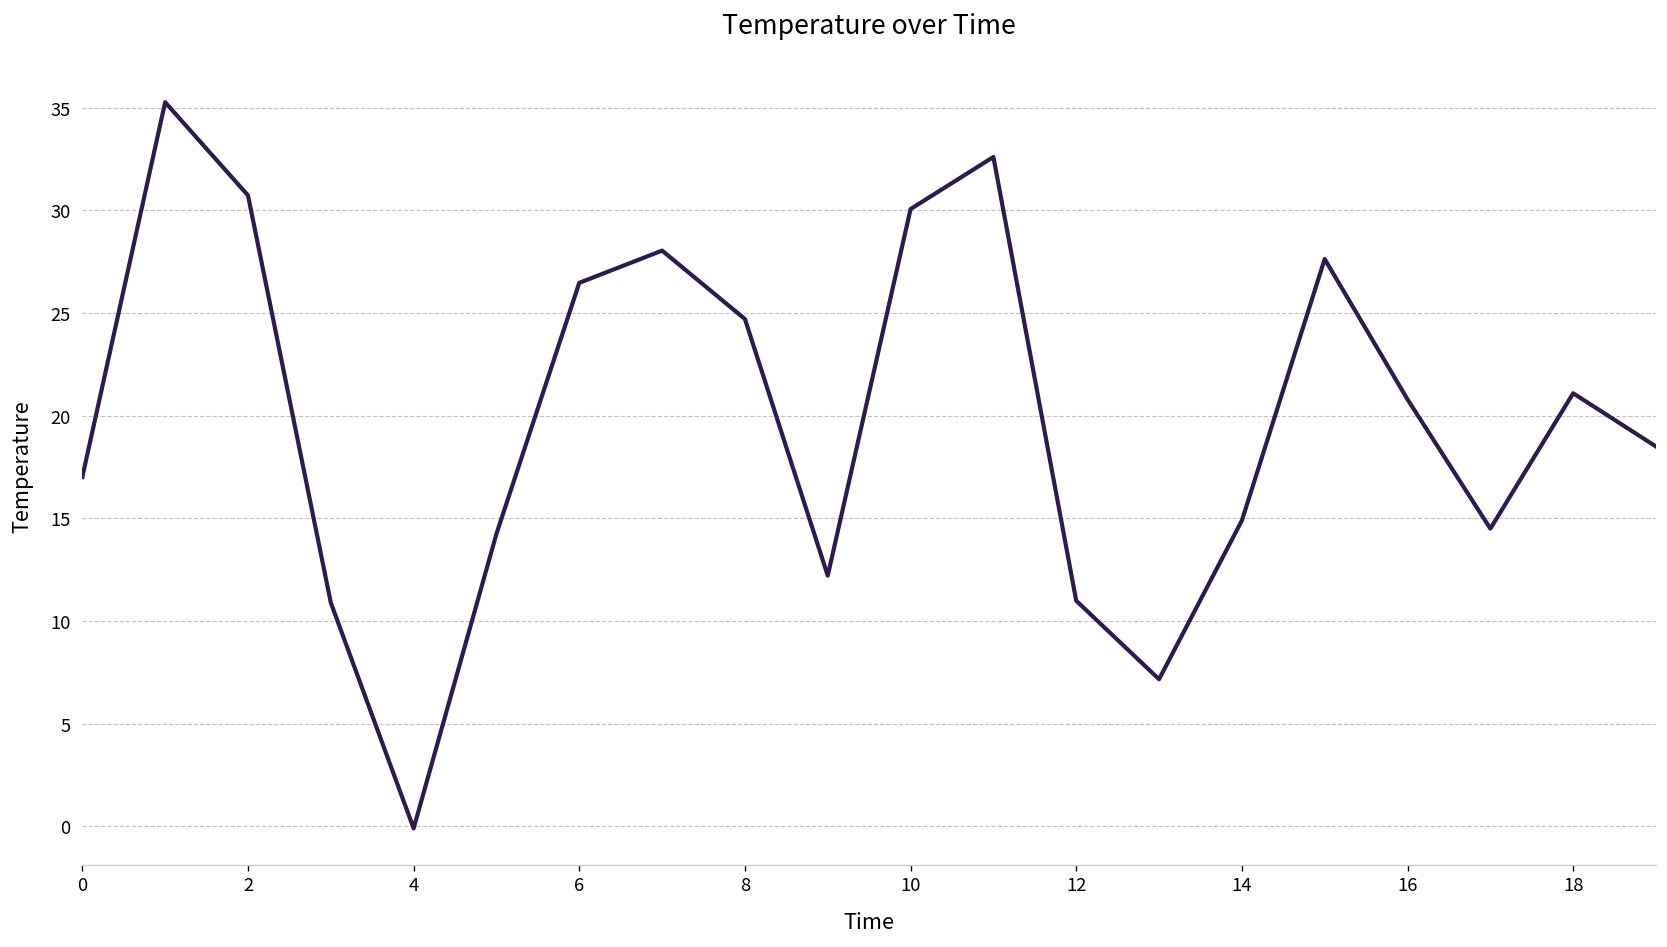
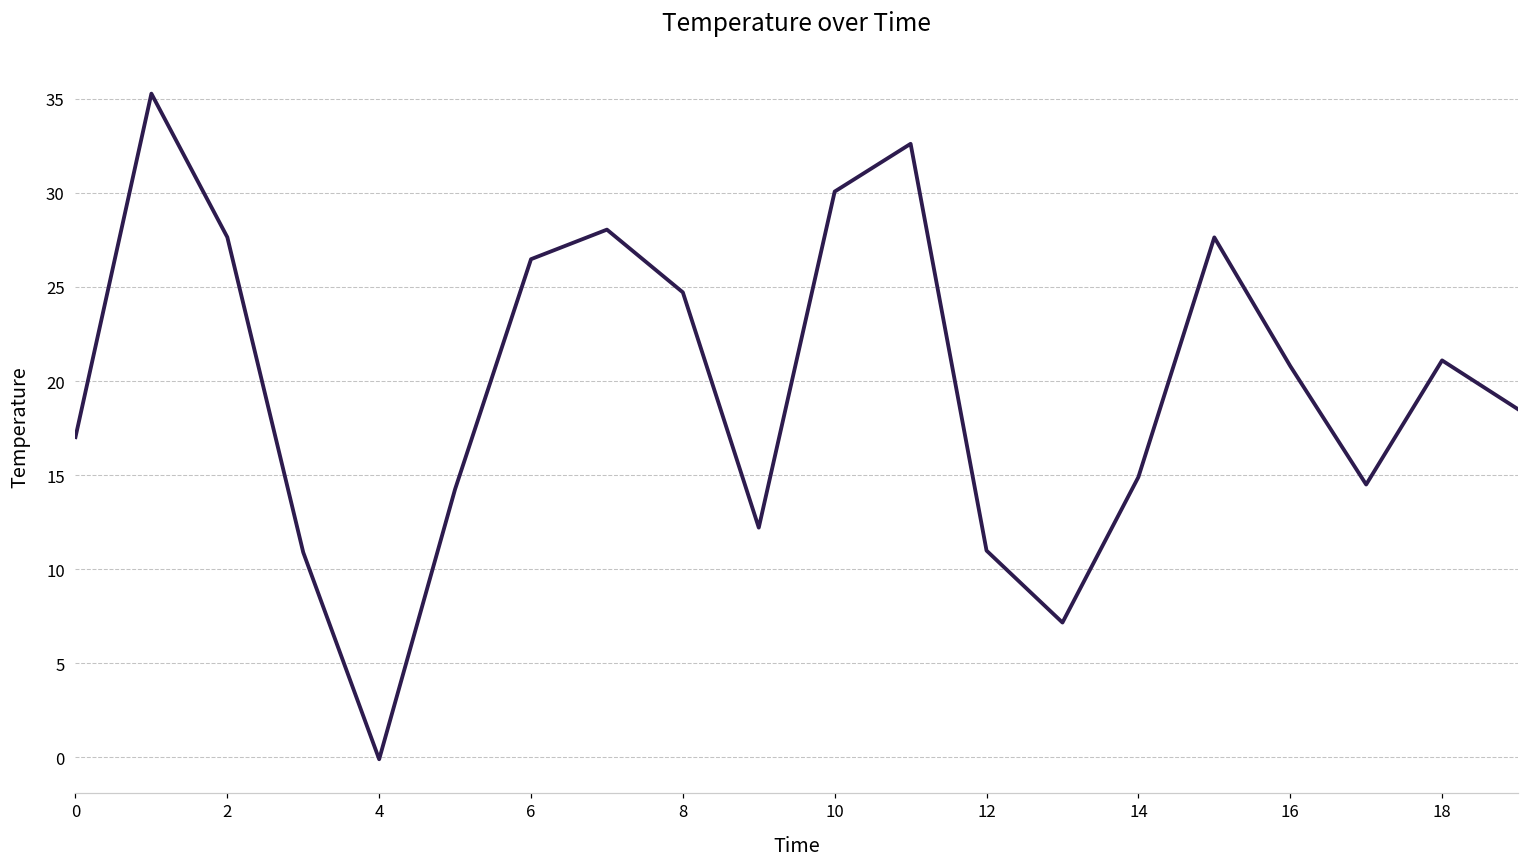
  {
    "0": 17.0,
-   "2": 30.7,
+   "2": 27.6,
    "4": -0.1,
    "6": 26.5,
    "8": 24.7,
    "10": 30.1,
    "12": 11.0,
    "14": 14.9,
    "16": 20.8,
    "18": 21.1
  }
